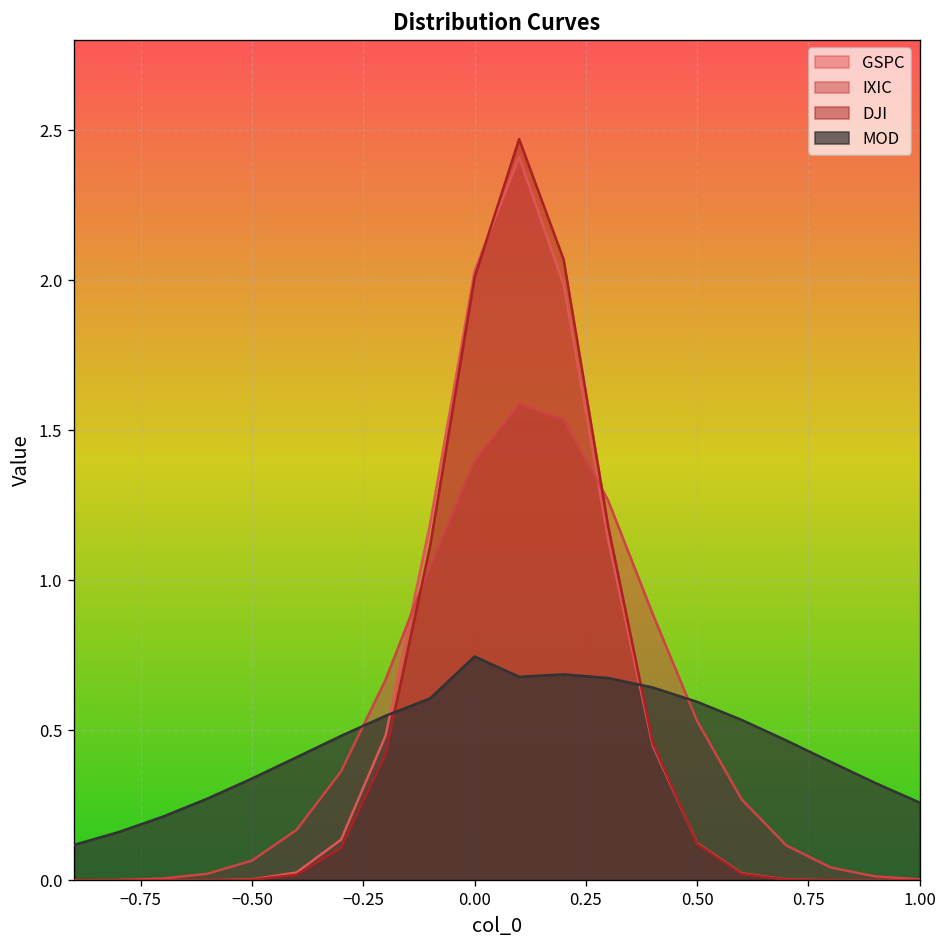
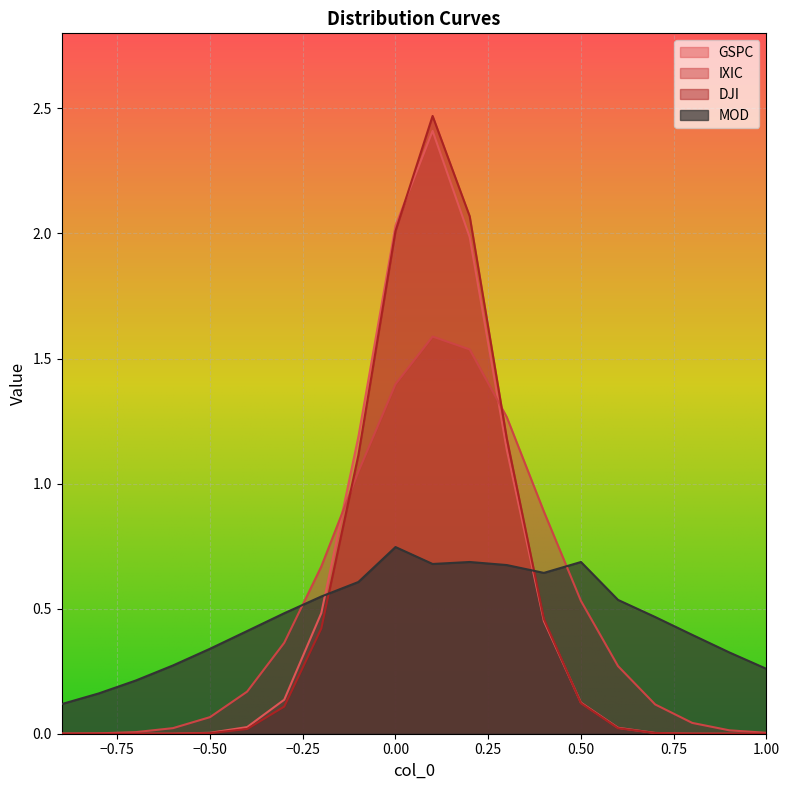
  {
    "MOD": {
      "−0.50": 0.34,
      "0.00": 0.75,
-     "0.50": 0.60,
+     "0.50": 0.69,
      "1.00": 0.26
    }
  }
